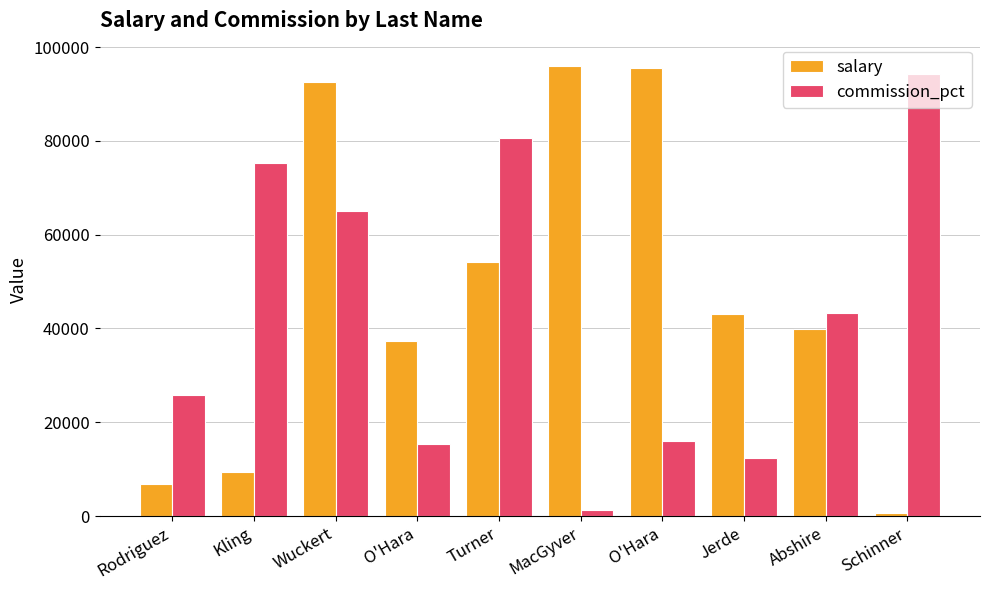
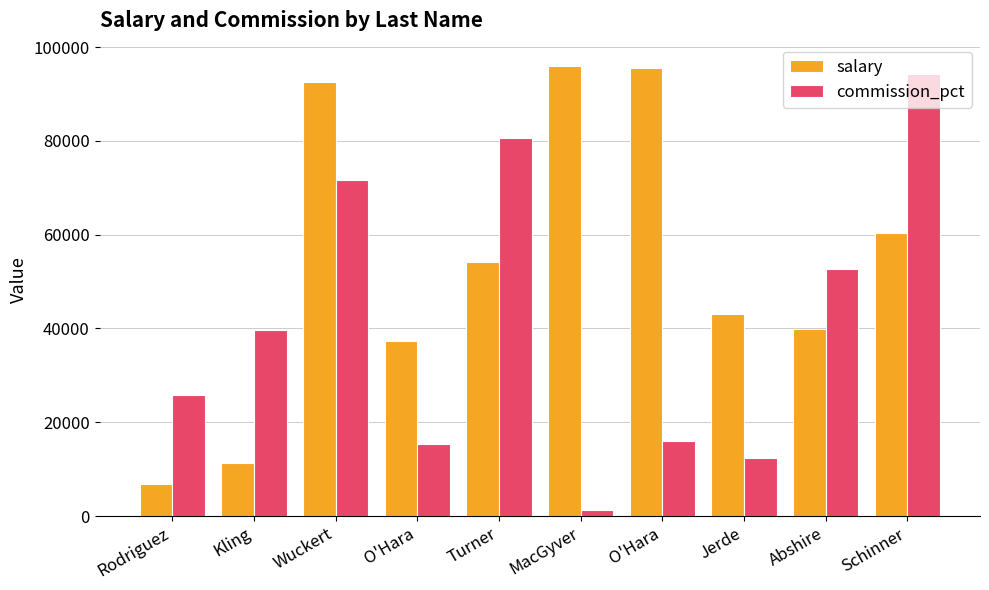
  {
    "salary": {
      "Rodriguez": 7000,
-     "Kling": 9000,
+     "Kling": 11000,
      "Wuckert": 93000,
      "Turner": 54000,
      "MacGyver": 96000,
      "Jerde": 43000,
      "Abshire": 40000,
-     "Schinner": 1000
+     "Schinner": 60000
    },
    "commission_pct": {
      "Rodriguez": 26000,
-     "Kling": 75000,
-     "Wuckert": 65000,
+     "Kling": 40000,
+     "Wuckert": 72000,
      "Turner": 81000,
      "MacGyver": 1000,
      "Jerde": 12000,
-     "Abshire": 43000
+     "Abshire": 53000
    }
  }
